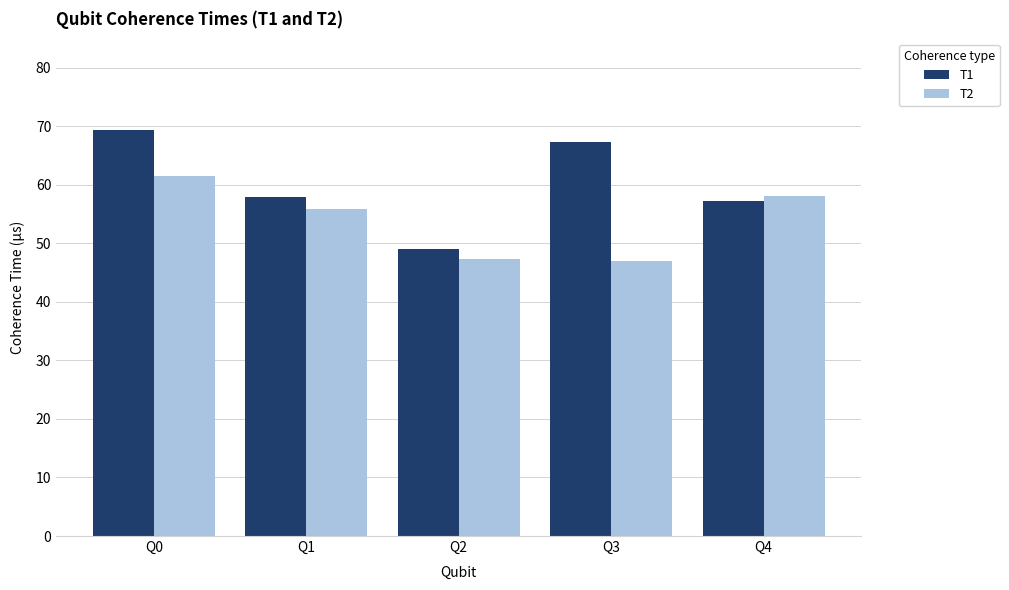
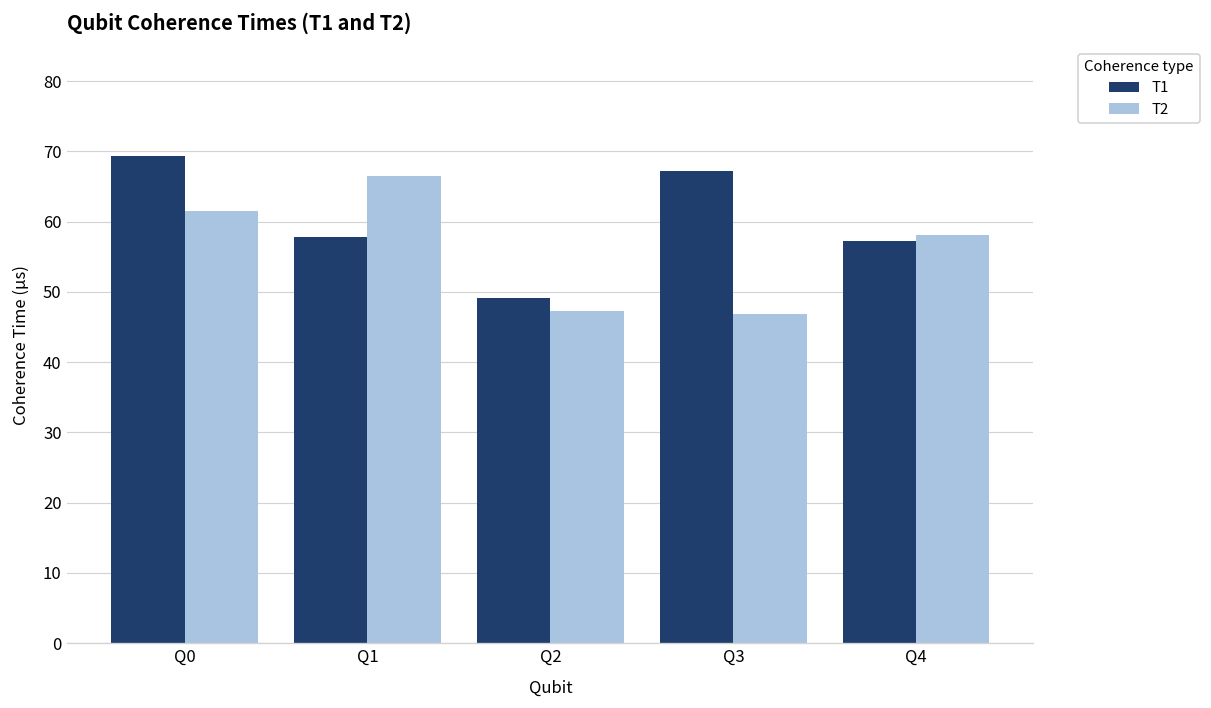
  {
    "T1": {
      "Q0": 69,
      "Q1": 58,
      "Q2": 49,
      "Q3": 67,
      "Q4": 57
    },
    "T2": {
      "Q0": 61,
-     "Q1": 56,
+     "Q1": 67,
      "Q2": 47,
      "Q3": 47,
      "Q4": 58
    }
  }
